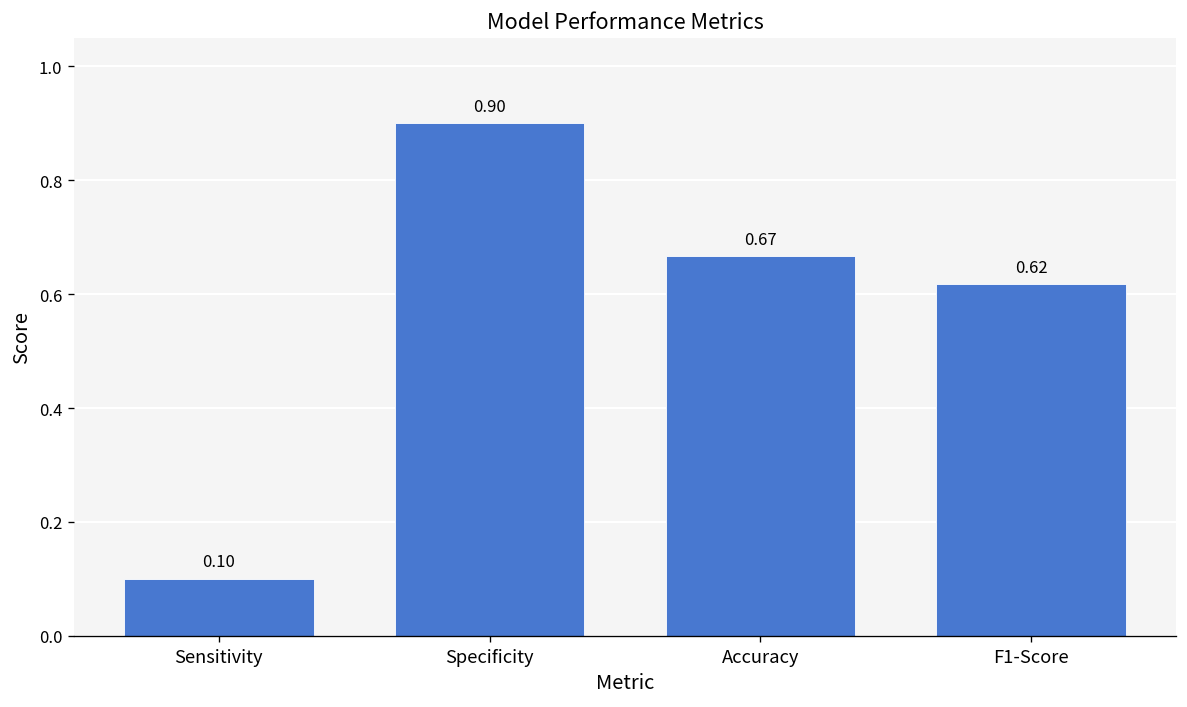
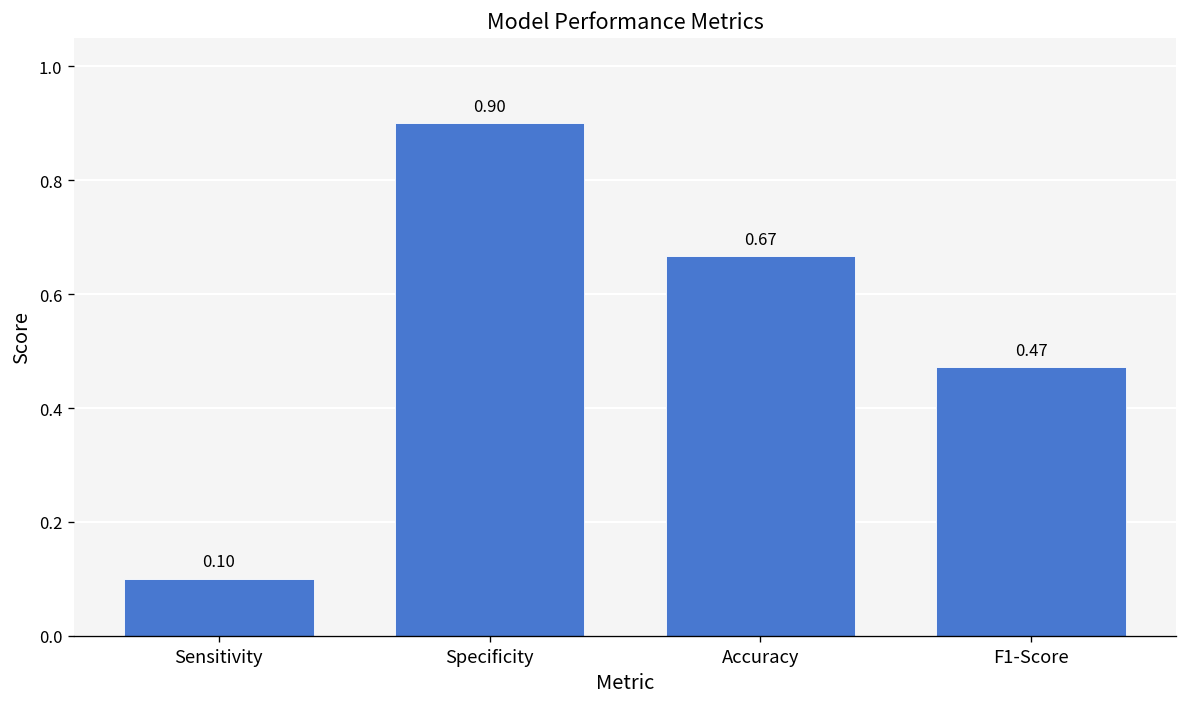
  {
    "Sensitivity": 0.10,
    "Specificity": 0.90,
    "Accuracy": 0.67,
-   "F1-Score": 0.62
+   "F1-Score": 0.47
  }
